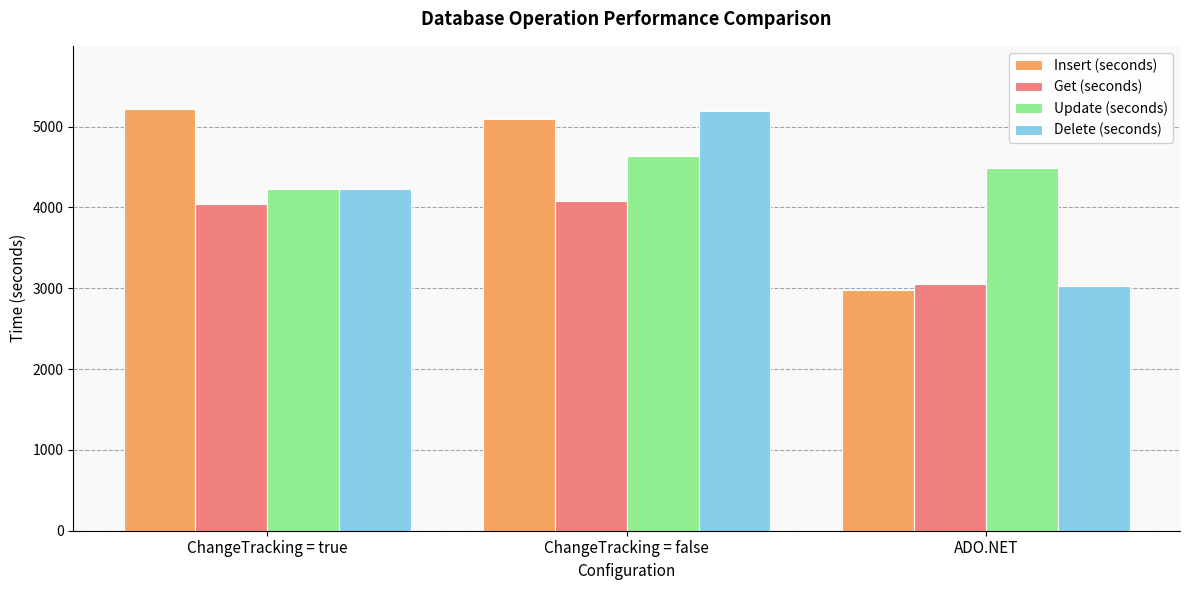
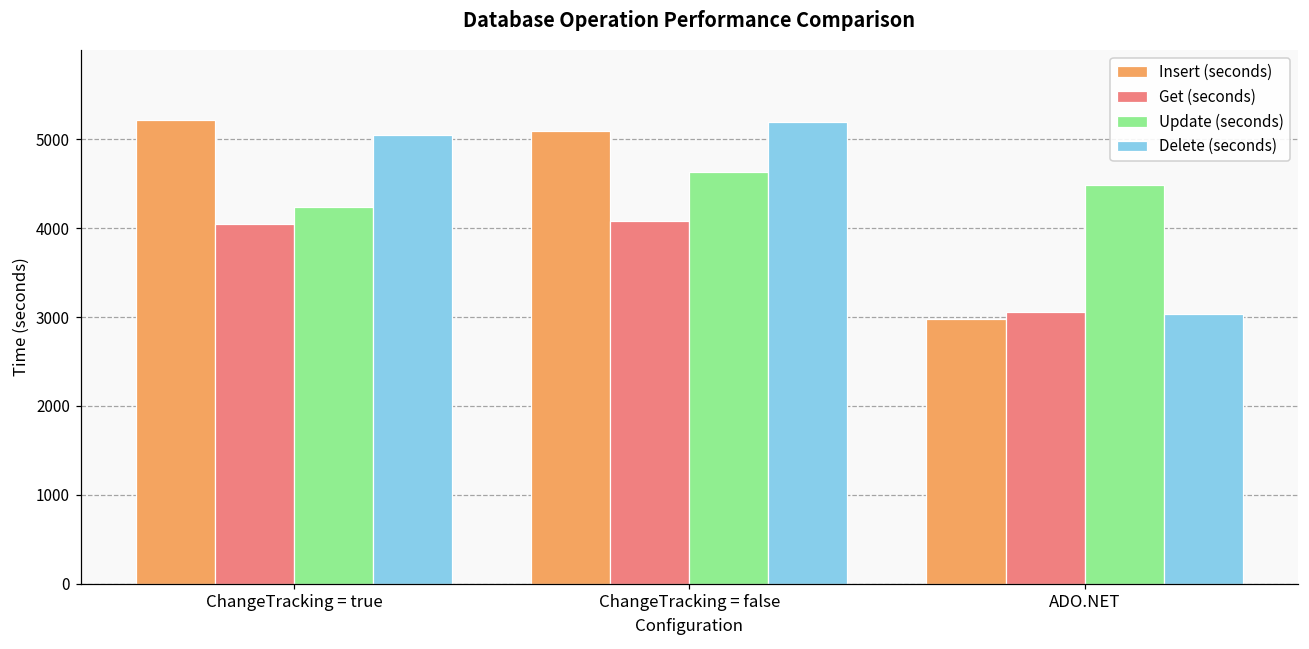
  {
    "Update (seconds)": {
      "ChangeTracking = true": 4200,
      "ChangeTracking = false": 4600,
      "ADO.NET": 4500
    },
    "Delete (seconds)": {
-     "ChangeTracking = true": 4200,
+     "ChangeTracking = true": 5000,
      "ChangeTracking = false": 5200,
      "ADO.NET": 3000
    }
  }
